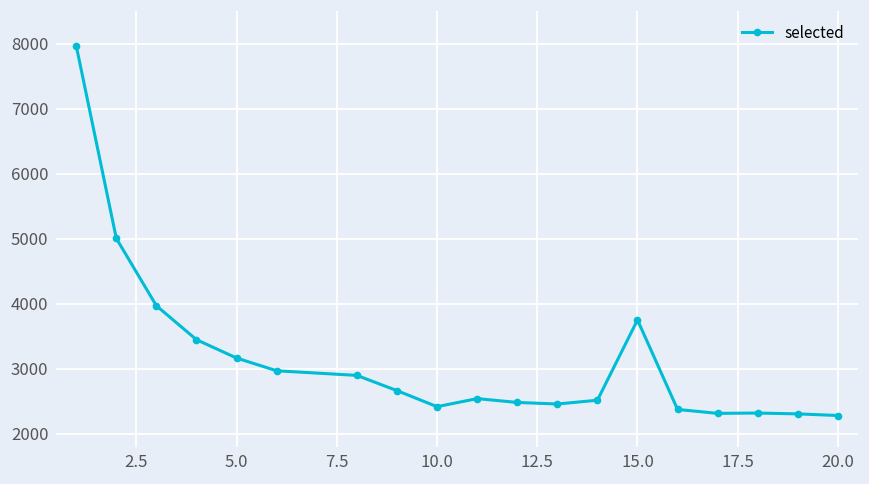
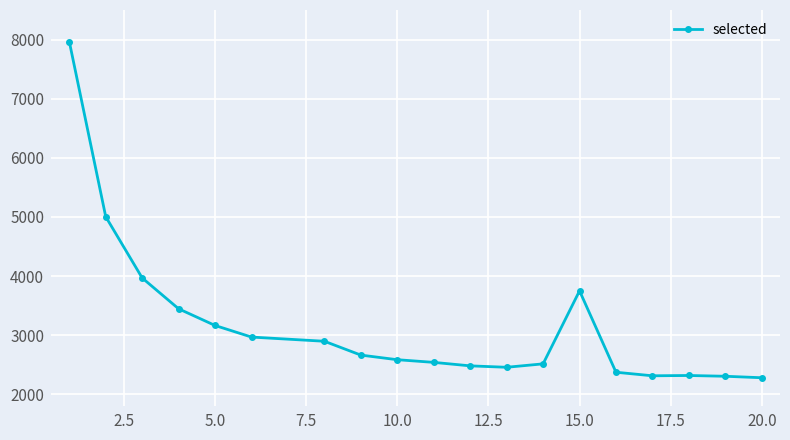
  {
    "5.0": 3200,
-   "10.0": 2400,
+   "10.0": 2600,
    "15.0": 3700,
    "20.0": 2300
  }
